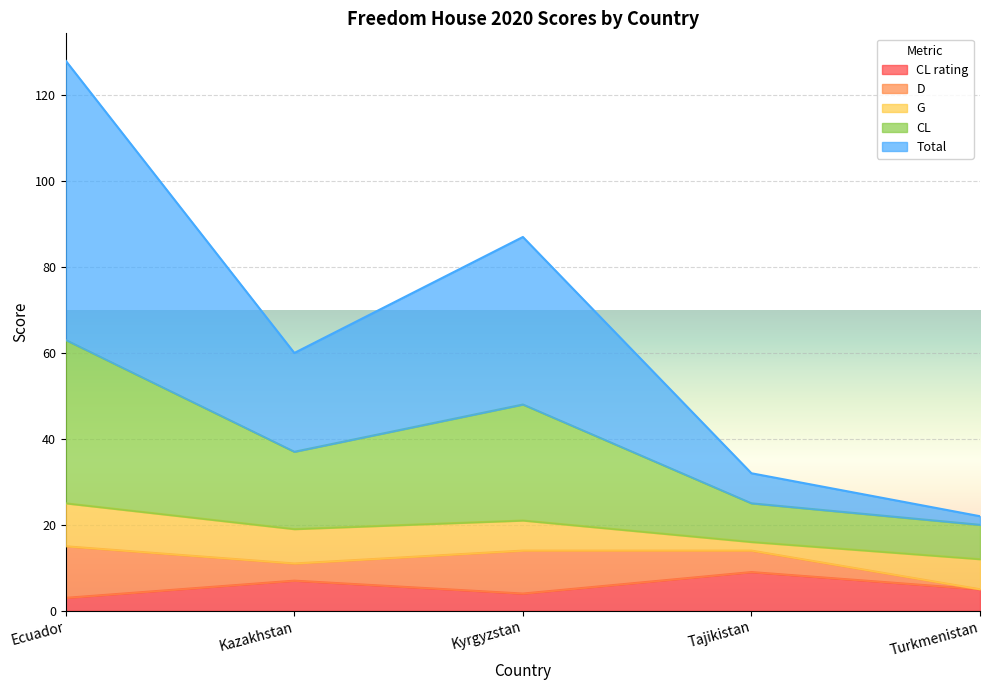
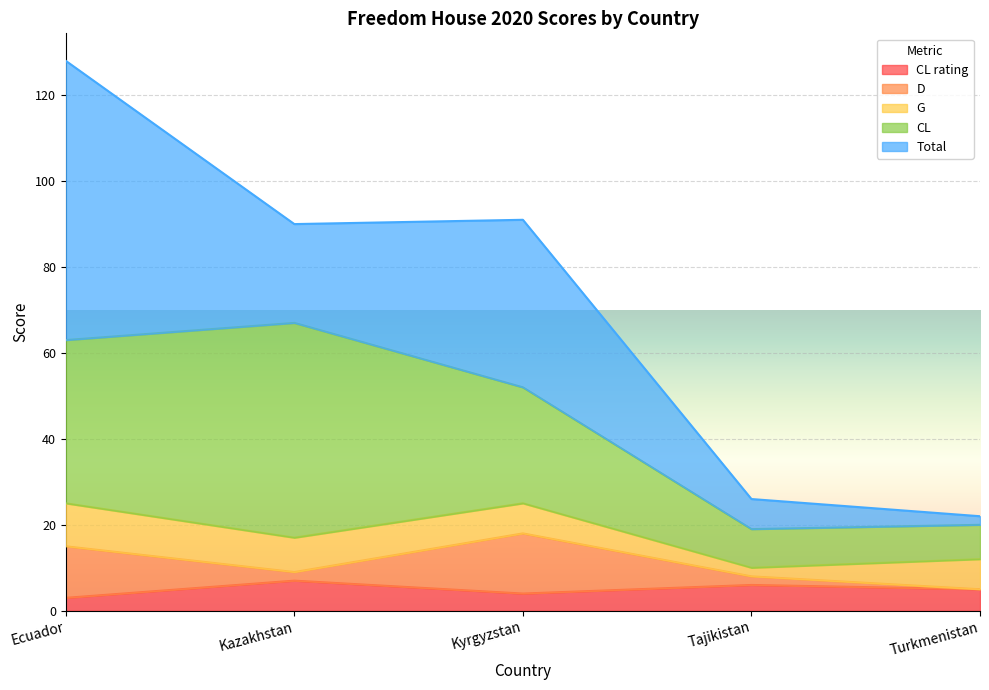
  {
    "CL rating": {
      "Ecuador": 3,
      "Kazakhstan": 7,
      "Kyrgyzstan": 4,
-     "Tajikistan": 9
+     "Tajikistan": 6
    },
    "D": {
      "Ecuador": 12,
-     "Kazakhstan": 4,
-     "Kyrgyzstan": 10,
-     "Tajikistan": 5
+     "Kazakhstan": 2,
+     "Kyrgyzstan": 14,
+     "Tajikistan": 2
    },
    "G": {
      "Ecuador": 10,
      "Kazakhstan": 8,
      "Kyrgyzstan": 7,
      "Tajikistan": 2,
      "Turkmenistan": 7
    },
    "CL": {
      "Ecuador": 38,
-     "Kazakhstan": 18,
+     "Kazakhstan": 50,
      "Kyrgyzstan": 27,
      "Tajikistan": 9,
      "Turkmenistan": 8
    },
    "Total": {
      "Ecuador": 65,
      "Kazakhstan": 23,
      "Kyrgyzstan": 39,
      "Tajikistan": 7,
      "Turkmenistan": 2
    }
  }
